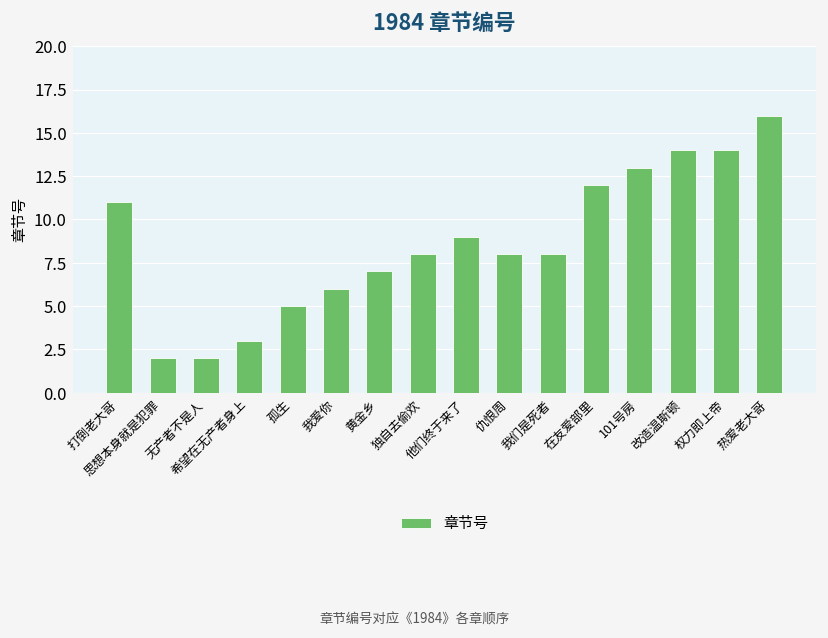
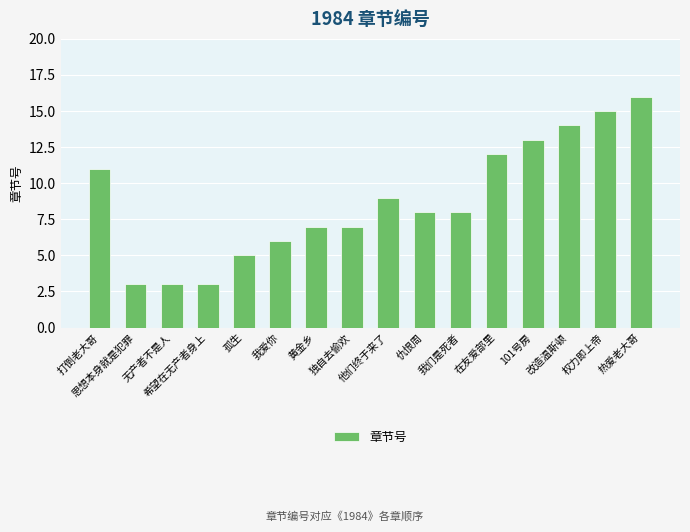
  {
    "打倒老大哥": 11,
-   "思想本身就是犯罪": 2,
-   "无产者不是人": 2,
+   "思想本身就是犯罪": 3,
+   "无产者不是人": 3,
    "希望在无产者身上": 3,
    "孤生": 5,
    "我爱你": 6,
    "黄金乡": 7,
-   "独自去偷欢": 8,
+   "独自去偷欢": 7,
    "他们终于来了": 9,
    "仇恨周": 8,
    "我们是死者": 8,
    "在友爱部里": 12,
    "101号房": 13,
    "改造温斯顿": 14,
-   "权力即上帝": 14,
+   "权力即上帝": 15,
    "热爱老大哥": 16
  }
